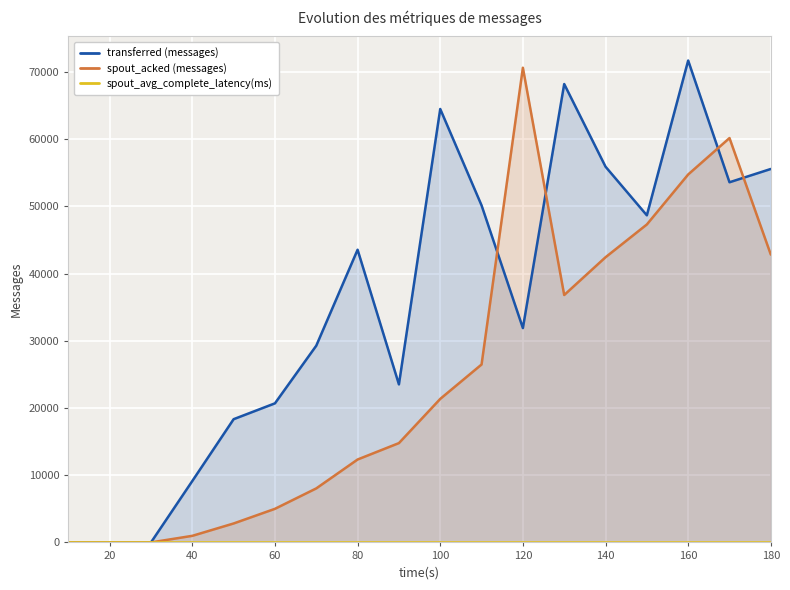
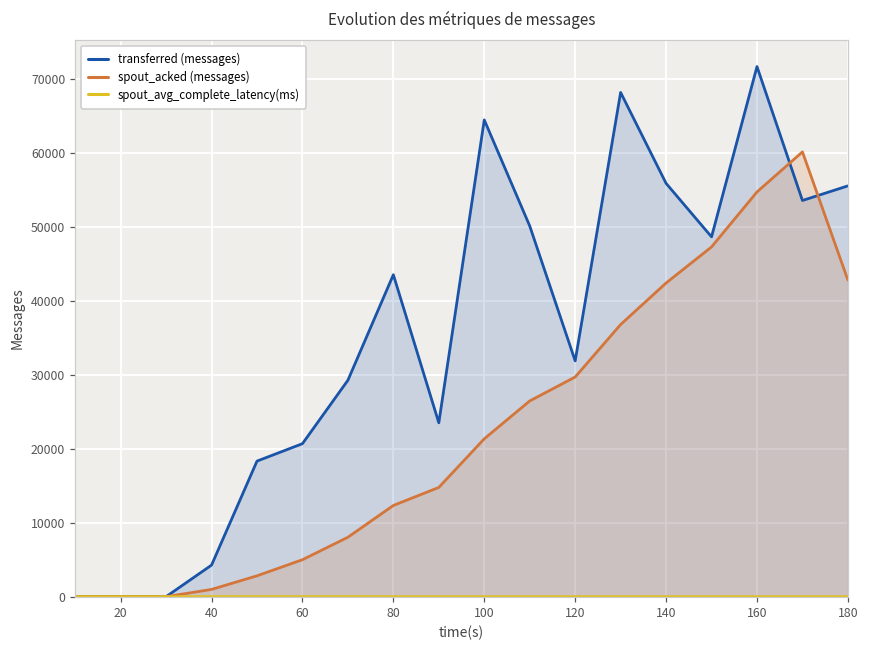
  {
    "transferred (messages)": {
-     "40": 9000,
+     "40": 4000,
      "60": 21000,
      "80": 44000,
      "100": 65000,
      "120": 32000,
      "140": 56000,
      "160": 72000,
      "180": 56000
    },
    "spout_acked (messages)": {
      "40": 1000,
      "60": 5000,
      "80": 12000,
      "100": 21000,
-     "120": 71000,
+     "120": 30000,
      "140": 42000,
      "160": 55000,
      "180": 43000
    },
    "spout_avg_complete_latency(ms)": {
      "40": 0,
      "60": 0,
      "80": 0,
      "100": 0,
      "120": 0,
      "140": 0,
      "160": 0,
      "180": 0
    }
  }
